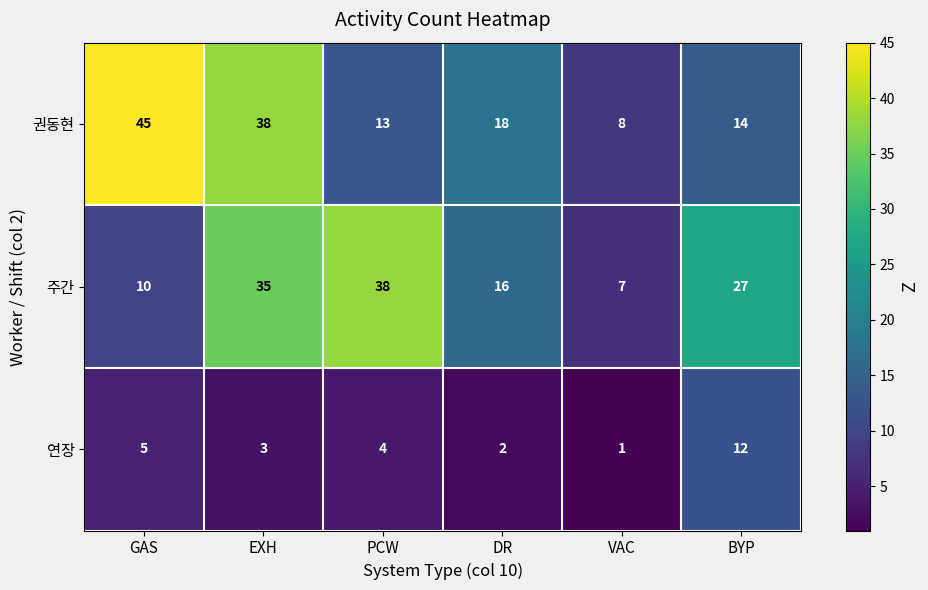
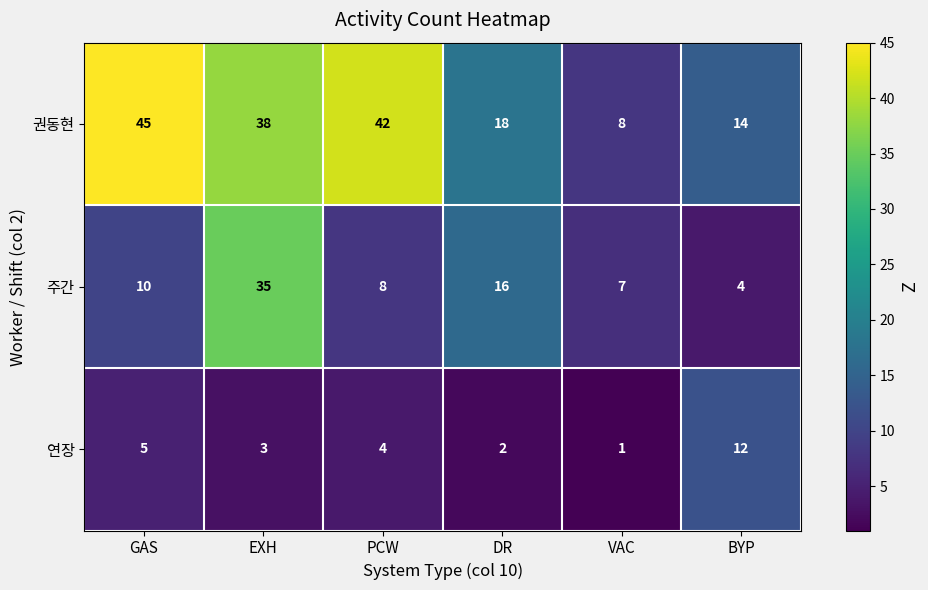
  {
    "권동현": {
      "GAS": 45,
      "EXH": 38,
-     "PCW": 13,
+     "PCW": 42,
      "DR": 18,
      "VAC": 8,
      "BYP": 14
    },
    "주간": {
      "GAS": 10,
      "EXH": 35,
-     "PCW": 38,
+     "PCW": 8,
      "DR": 16,
      "VAC": 7,
-     "BYP": 27
+     "BYP": 4
    },
    "연장": {
      "GAS": 5,
      "EXH": 3,
      "PCW": 4,
      "DR": 2,
      "VAC": 1,
      "BYP": 12
    }
  }
